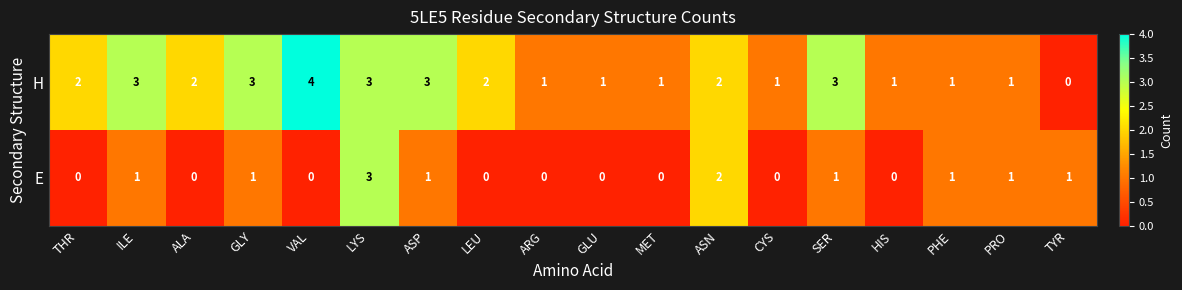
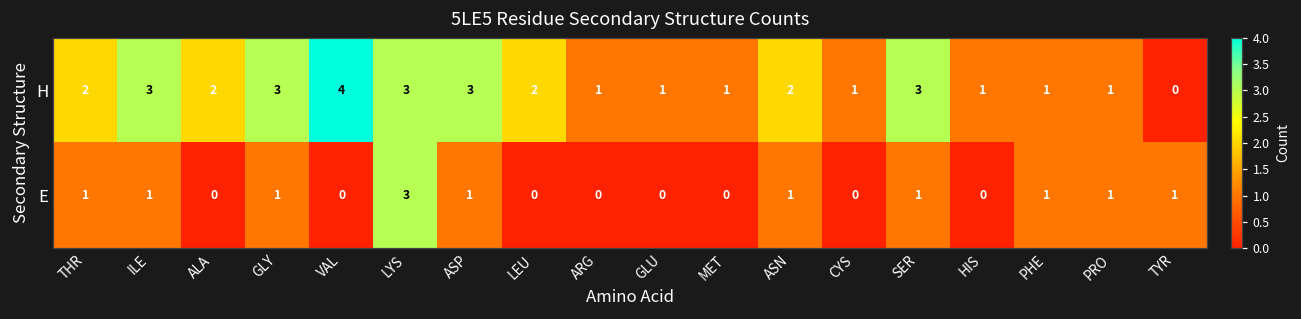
  {
    "H": {
      "THR": 2,
      "ILE": 3,
      "ALA": 2,
      "GLY": 3,
      "VAL": 4,
      "LYS": 3,
      "ASP": 3,
      "LEU": 2,
      "ARG": 1,
      "GLU": 1,
      "MET": 1,
      "ASN": 2,
      "CYS": 1,
      "SER": 3,
      "HIS": 1,
      "PHE": 1,
      "PRO": 1,
      "TYR": 0
    },
    "E": {
-     "THR": 0,
+     "THR": 1,
      "ILE": 1,
      "ALA": 0,
      "GLY": 1,
      "VAL": 0,
      "LYS": 3,
      "ASP": 1,
      "LEU": 0,
      "ARG": 0,
      "GLU": 0,
      "MET": 0,
-     "ASN": 2,
+     "ASN": 1,
      "CYS": 0,
      "SER": 1,
      "HIS": 0,
      "PHE": 1,
      "PRO": 1,
      "TYR": 1
    }
  }
